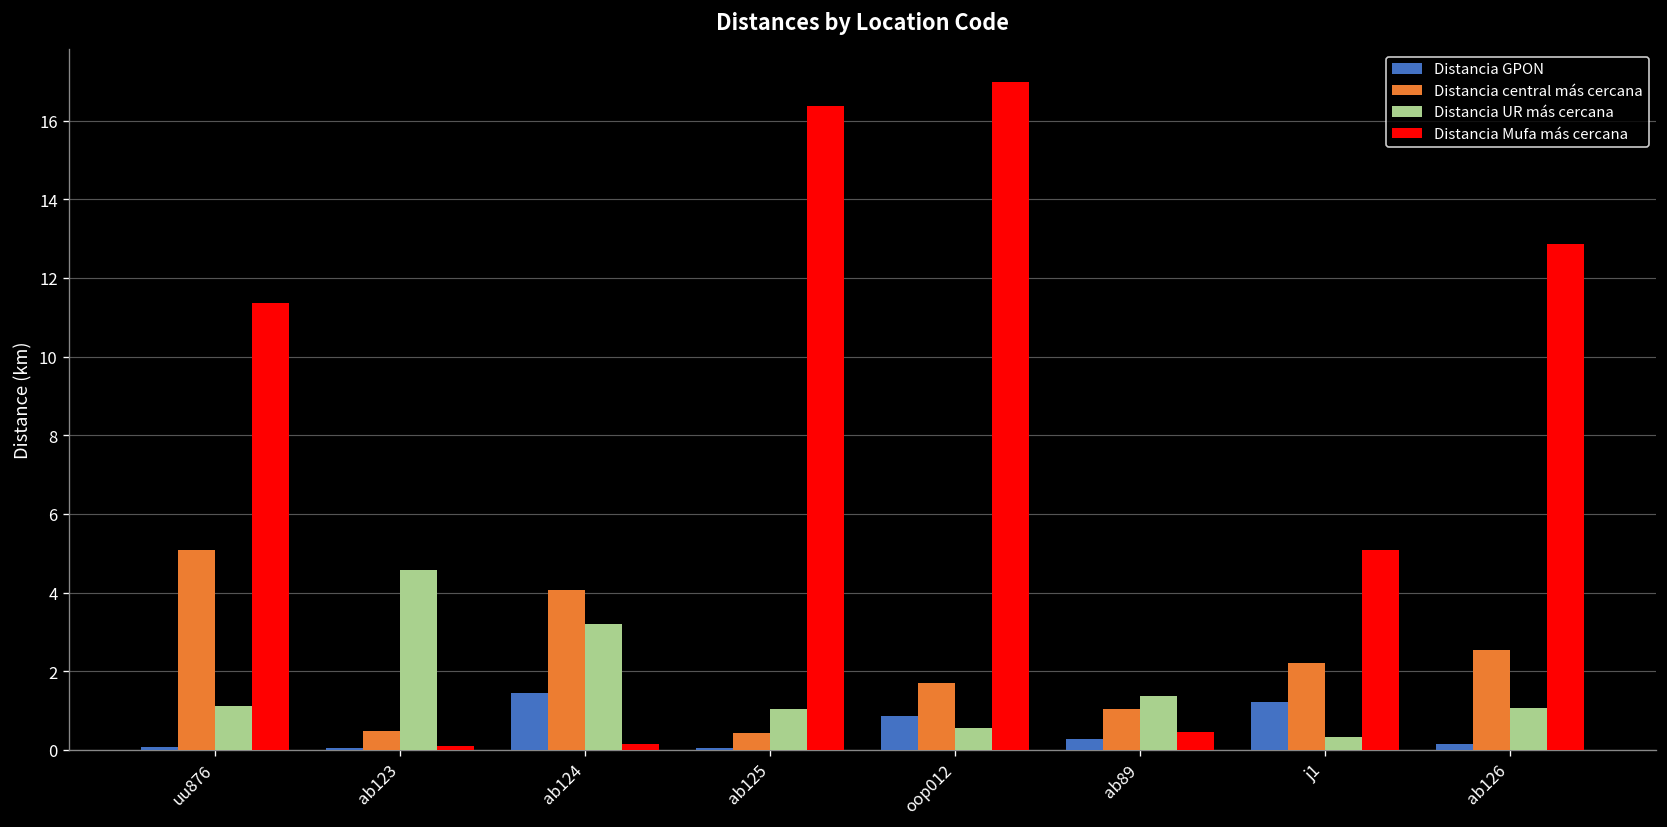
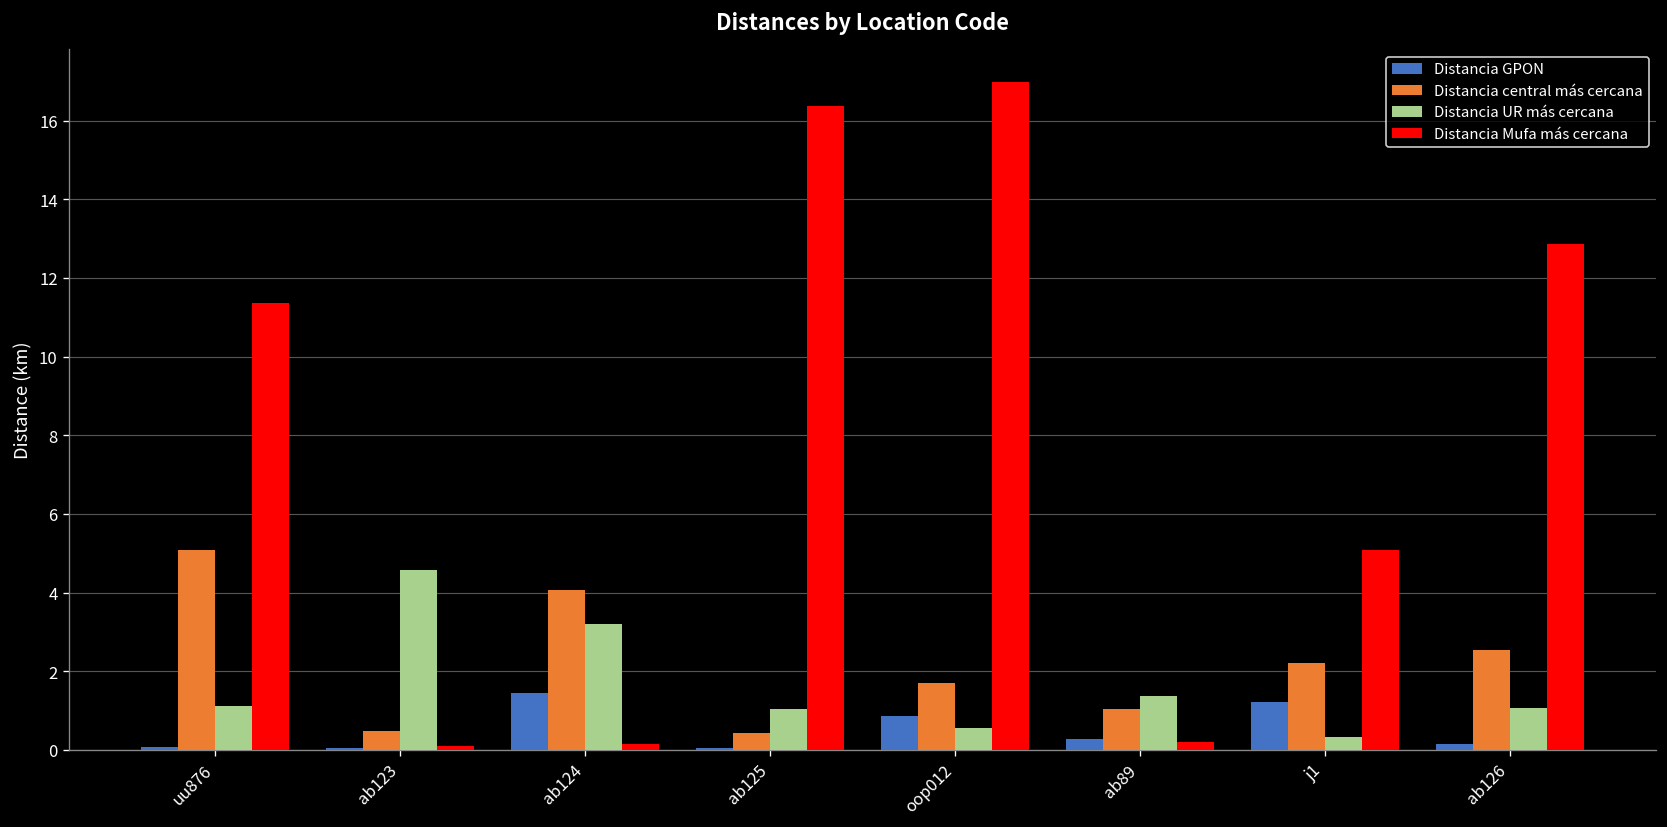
  {
    "Distancia GPON": {
      "ab124": 1.5,
      "oop012": 0.9,
      "ab89": 0.3,
      "j1": 1.2,
      "ab126": 0.2
    },
    "Distancia central más cercana": {
      "uu876": 5.1,
      "ab123": 0.5,
      "ab124": 4.1,
      "ab125": 0.4,
      "oop012": 1.7,
      "ab89": 1.0,
      "j1": 2.2,
      "ab126": 2.5
    },
    "Distancia UR más cercana": {
      "uu876": 1.1,
      "ab123": 4.6,
      "ab124": 3.2,
      "ab125": 1.0,
      "oop012": 0.6,
      "ab89": 1.4,
      "j1": 0.3,
      "ab126": 1.1
    },
    "Distancia Mufa más cercana": {
      "uu876": 11.4,
      "ab123": 0.1,
      "ab124": 0.2,
      "ab125": 16.4,
      "oop012": 17.0,
-     "ab89": 0.5,
+     "ab89": 0.2,
      "j1": 5.1,
      "ab126": 12.9
    }
  }
